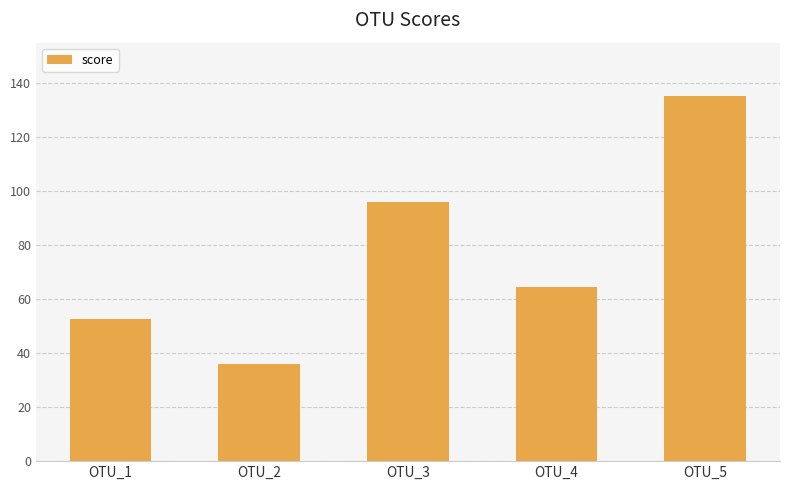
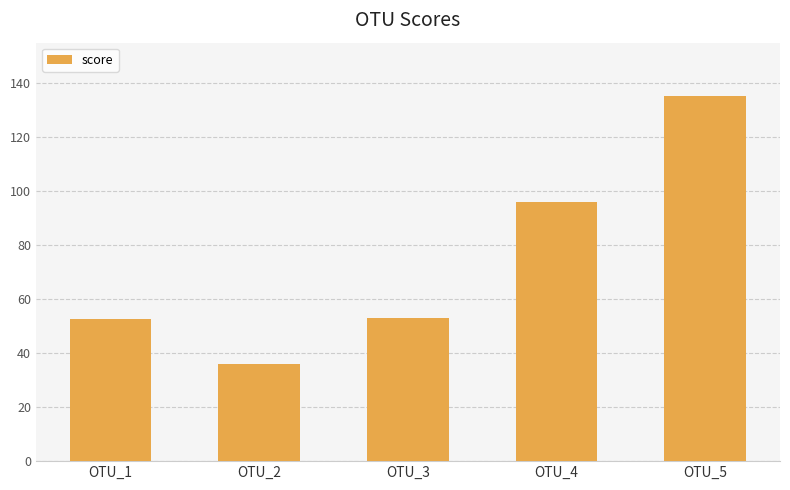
  {
    "OTU_1": 53,
    "OTU_2": 36,
-   "OTU_3": 96,
-   "OTU_4": 65,
+   "OTU_3": 53,
+   "OTU_4": 96,
    "OTU_5": 135
  }
